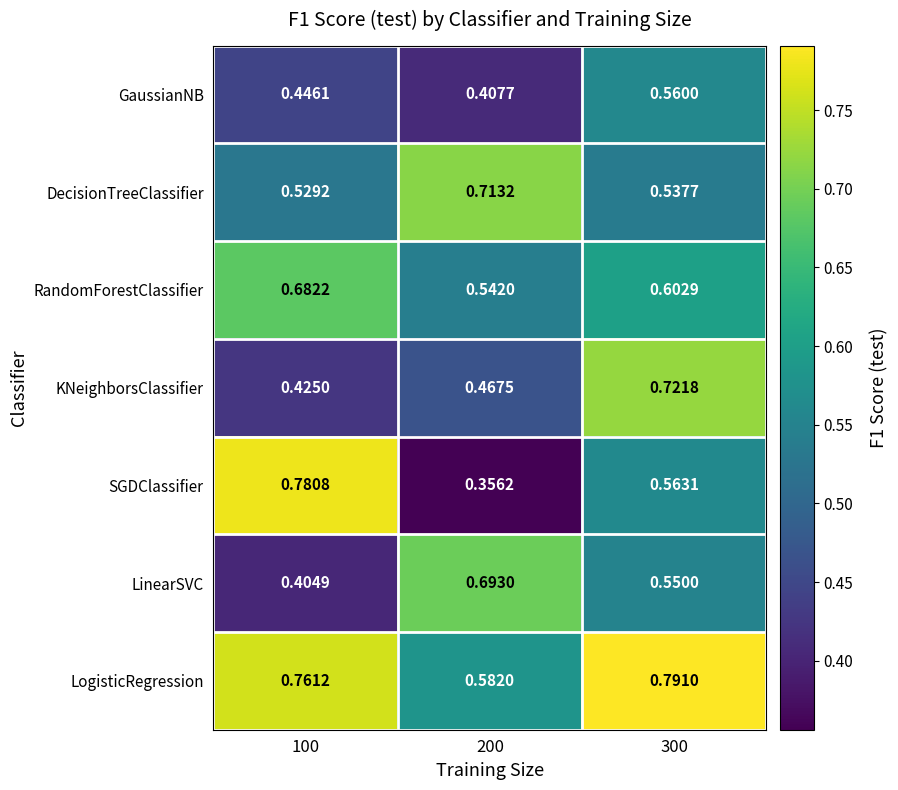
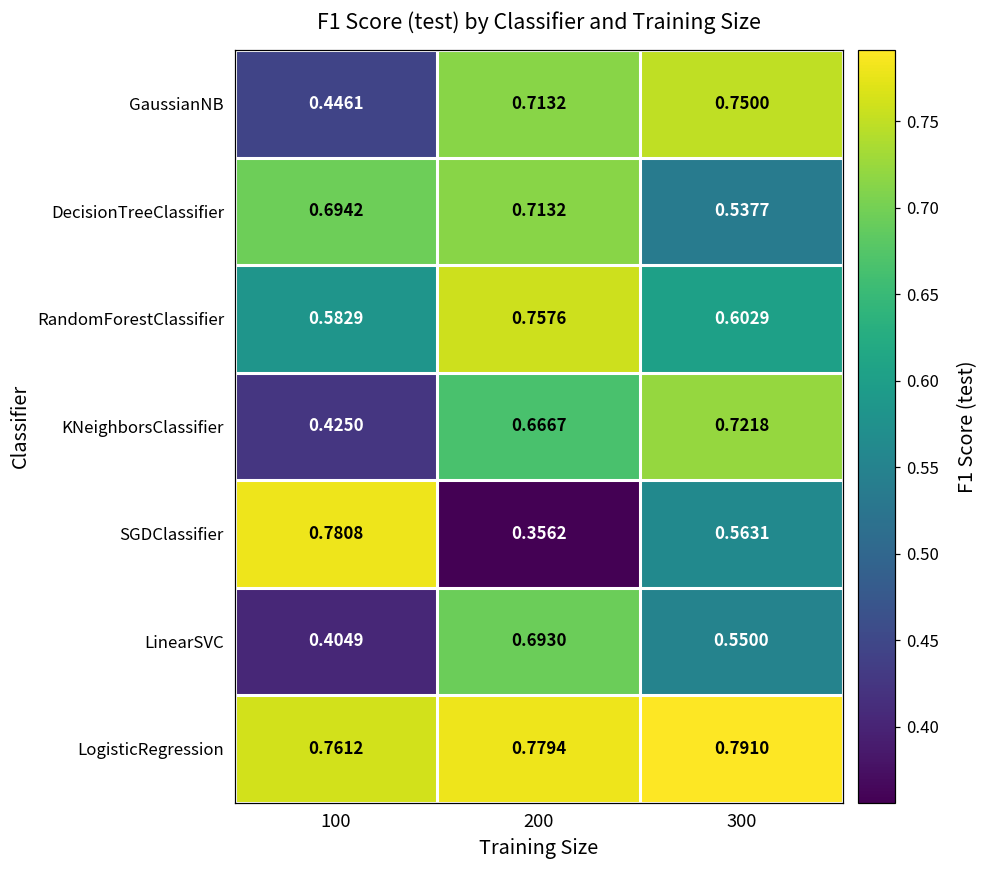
  {
    "GaussianNB": {
      "100": 0.4461,
-     "200": 0.4077,
-     "300": 0.5600
+     "200": 0.7132,
+     "300": 0.7500
    },
    "DecisionTreeClassifier": {
-     "100": 0.5292,
+     "100": 0.6942,
      "200": 0.7132,
      "300": 0.5377
    },
    "RandomForestClassifier": {
-     "100": 0.6822,
-     "200": 0.5420,
+     "100": 0.5829,
+     "200": 0.7576,
      "300": 0.6029
    },
    "KNeighborsClassifier": {
      "100": 0.4250,
-     "200": 0.4675,
+     "200": 0.6667,
      "300": 0.7218
    },
    "SGDClassifier": {
      "100": 0.7808,
      "200": 0.3562,
      "300": 0.5631
    },
    "LinearSVC": {
      "100": 0.4049,
      "200": 0.6930,
      "300": 0.5500
    },
    "LogisticRegression": {
      "100": 0.7612,
-     "200": 0.5820,
+     "200": 0.7794,
      "300": 0.7910
    }
  }
